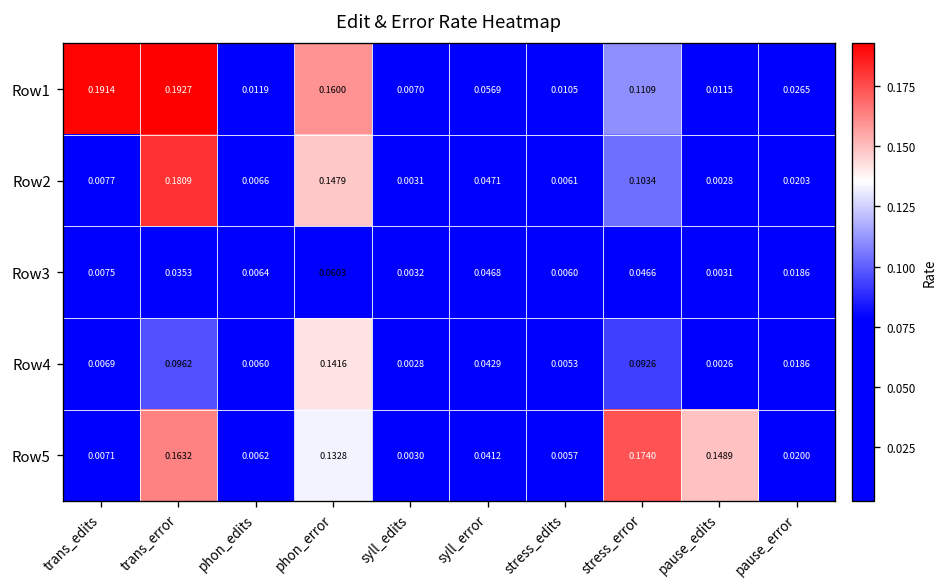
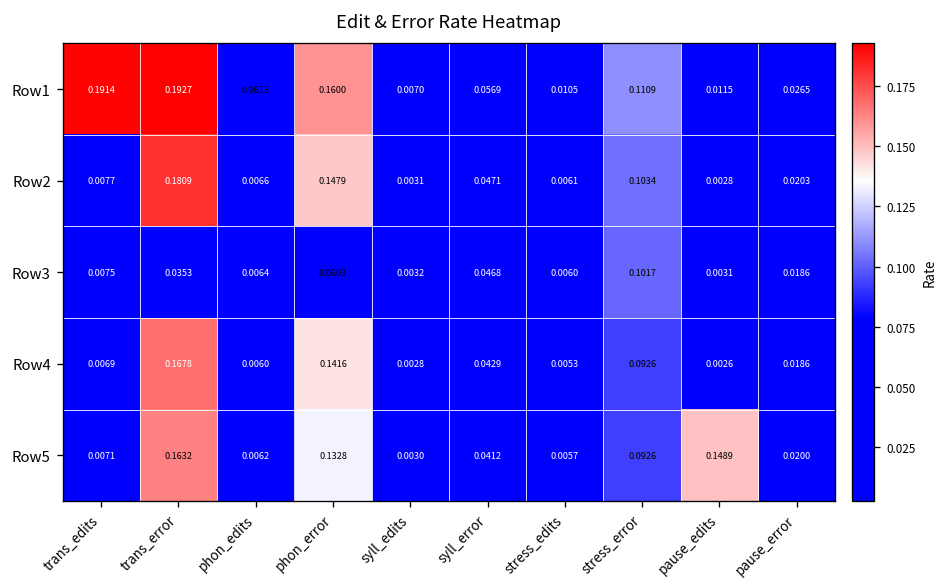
  {
    "Row1": {
      "trans_edits": 0.1914,
      "trans_error": 0.1927,
-     "phon_edits": 0.0119,
+     "phon_edits": 0.0613,
      "phon_error": 0.1600,
      "syll_edits": 0.0070,
      "syll_error": 0.0569,
      "stress_edits": 0.0105,
      "stress_error": 0.1109,
      "pause_edits": 0.0115,
      "pause_error": 0.0265
    },
    "Row2": {
      "trans_edits": 0.0077,
      "trans_error": 0.1809,
      "phon_edits": 0.0066,
      "phon_error": 0.1479,
      "syll_edits": 0.0031,
      "syll_error": 0.0471,
      "stress_edits": 0.0061,
      "stress_error": 0.1034,
      "pause_edits": 0.0028,
      "pause_error": 0.0203
    },
    "Row3": {
      "trans_edits": 0.0075,
      "trans_error": 0.0353,
      "phon_edits": 0.0064,
      "phon_error": 0.0603,
      "syll_edits": 0.0032,
      "syll_error": 0.0468,
      "stress_edits": 0.0060,
-     "stress_error": 0.0466,
+     "stress_error": 0.1017,
      "pause_edits": 0.0031,
      "pause_error": 0.0186
    },
    "Row4": {
      "trans_edits": 0.0069,
-     "trans_error": 0.0962,
+     "trans_error": 0.1678,
      "phon_edits": 0.0060,
      "phon_error": 0.1416,
      "syll_edits": 0.0028,
      "syll_error": 0.0429,
      "stress_edits": 0.0053,
      "stress_error": 0.0926,
      "pause_edits": 0.0026,
      "pause_error": 0.0186
    },
    "Row5": {
      "trans_edits": 0.0071,
      "trans_error": 0.1632,
      "phon_edits": 0.0062,
      "phon_error": 0.1328,
      "syll_edits": 0.0030,
      "syll_error": 0.0412,
      "stress_edits": 0.0057,
-     "stress_error": 0.1740,
+     "stress_error": 0.0926,
      "pause_edits": 0.1489,
      "pause_error": 0.0200
    }
  }
